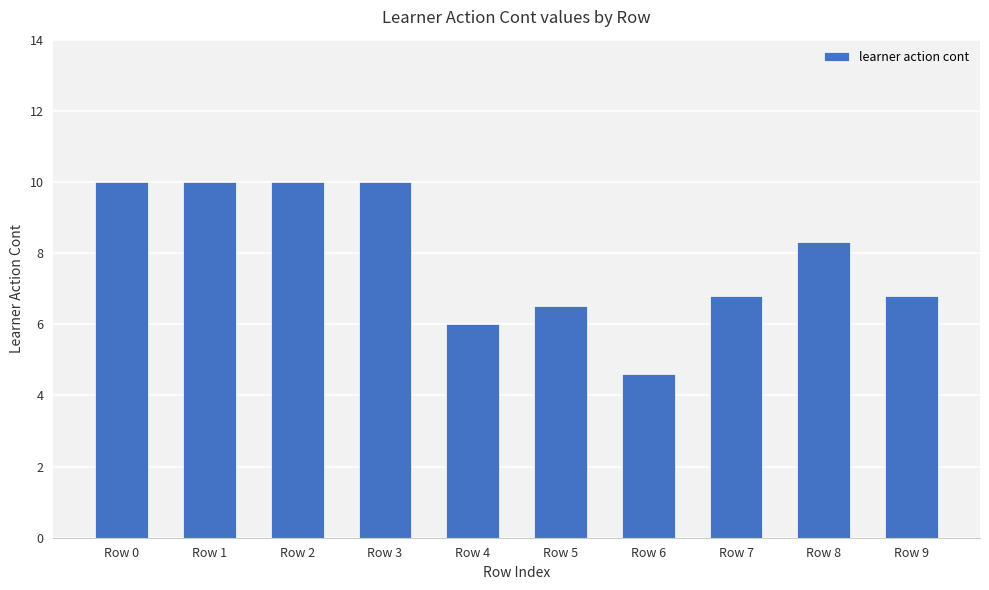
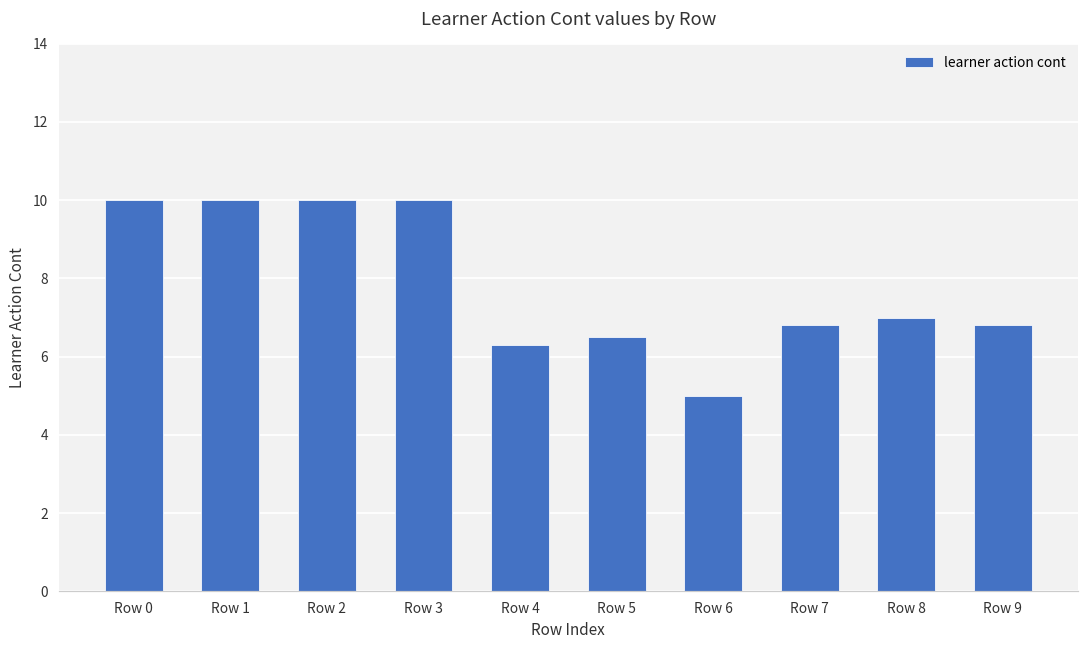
  {
    "Row 0": 10.0,
    "Row 1": 10.0,
    "Row 2": 10.0,
    "Row 3": 10.0,
-   "Row 4": 6.0,
+   "Row 4": 6.3,
    "Row 5": 6.5,
-   "Row 6": 4.6,
+   "Row 6": 5.0,
    "Row 7": 6.8,
-   "Row 8": 8.3,
+   "Row 8": 7.0,
    "Row 9": 6.8
  }
